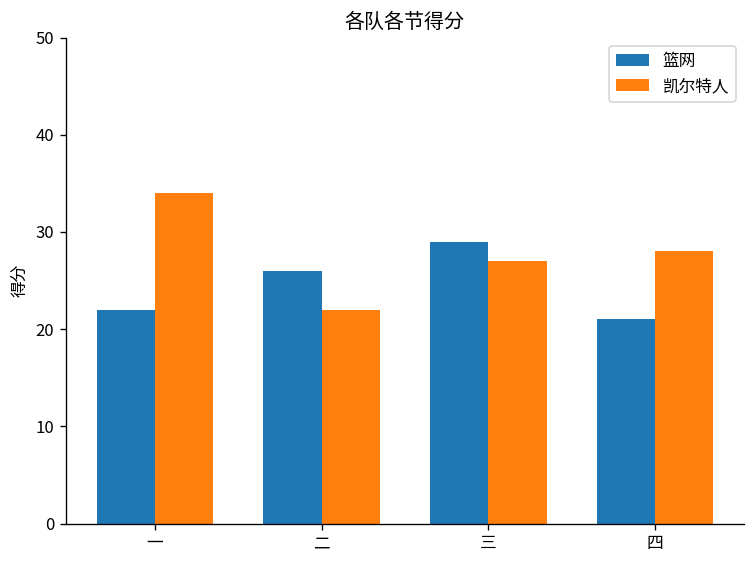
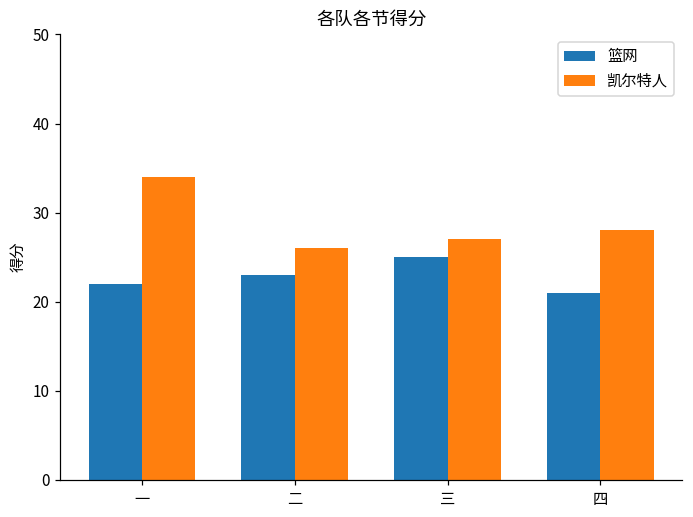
  {
    "篮网": {
      "一": 22,
-     "二": 26,
-     "三": 29,
+     "二": 23,
+     "三": 25,
      "四": 21
    },
    "凯尔特人": {
      "一": 34,
-     "二": 22,
+     "二": 26,
      "三": 27,
      "四": 28
    }
  }
